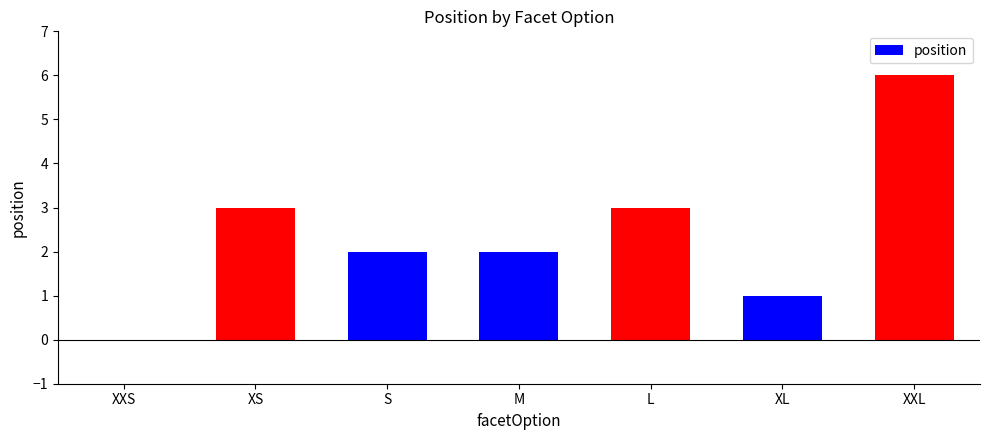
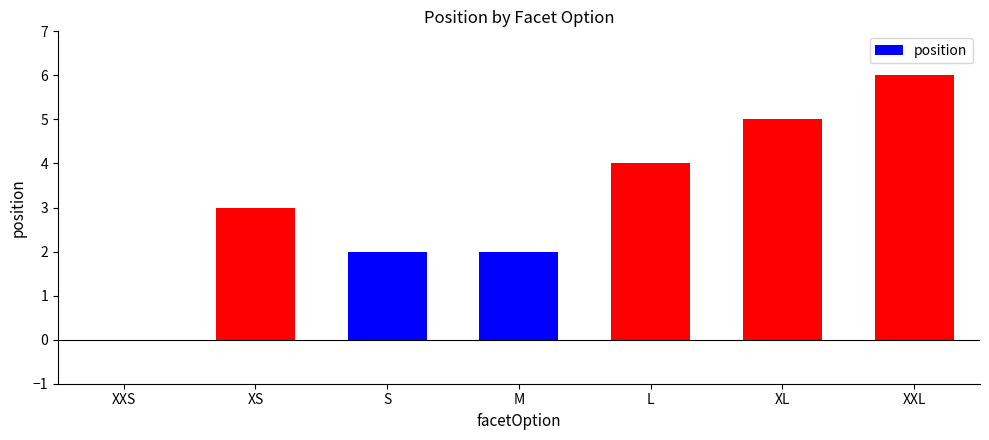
  {
    "XXS": 0,
    "XS": 3,
    "S": 2,
    "M": 2,
-   "L": 3,
-   "XL": 1,
+   "L": 4,
+   "XL": 5,
    "XXL": 6
  }
